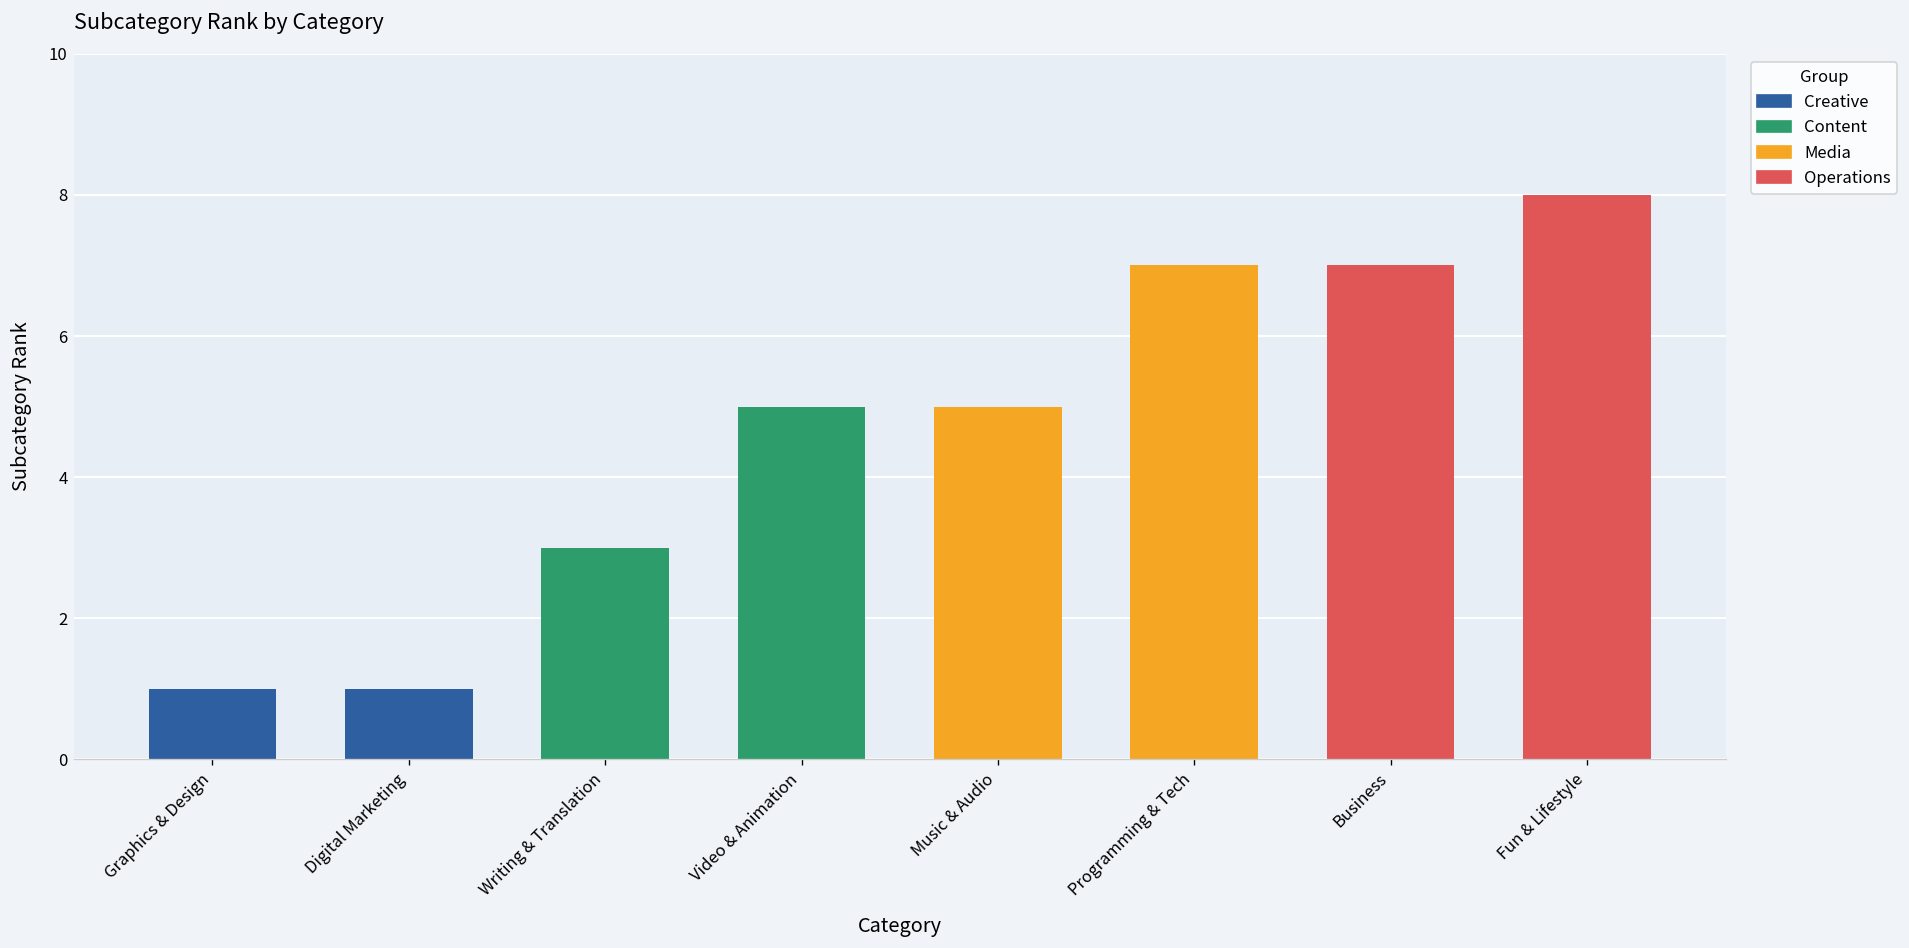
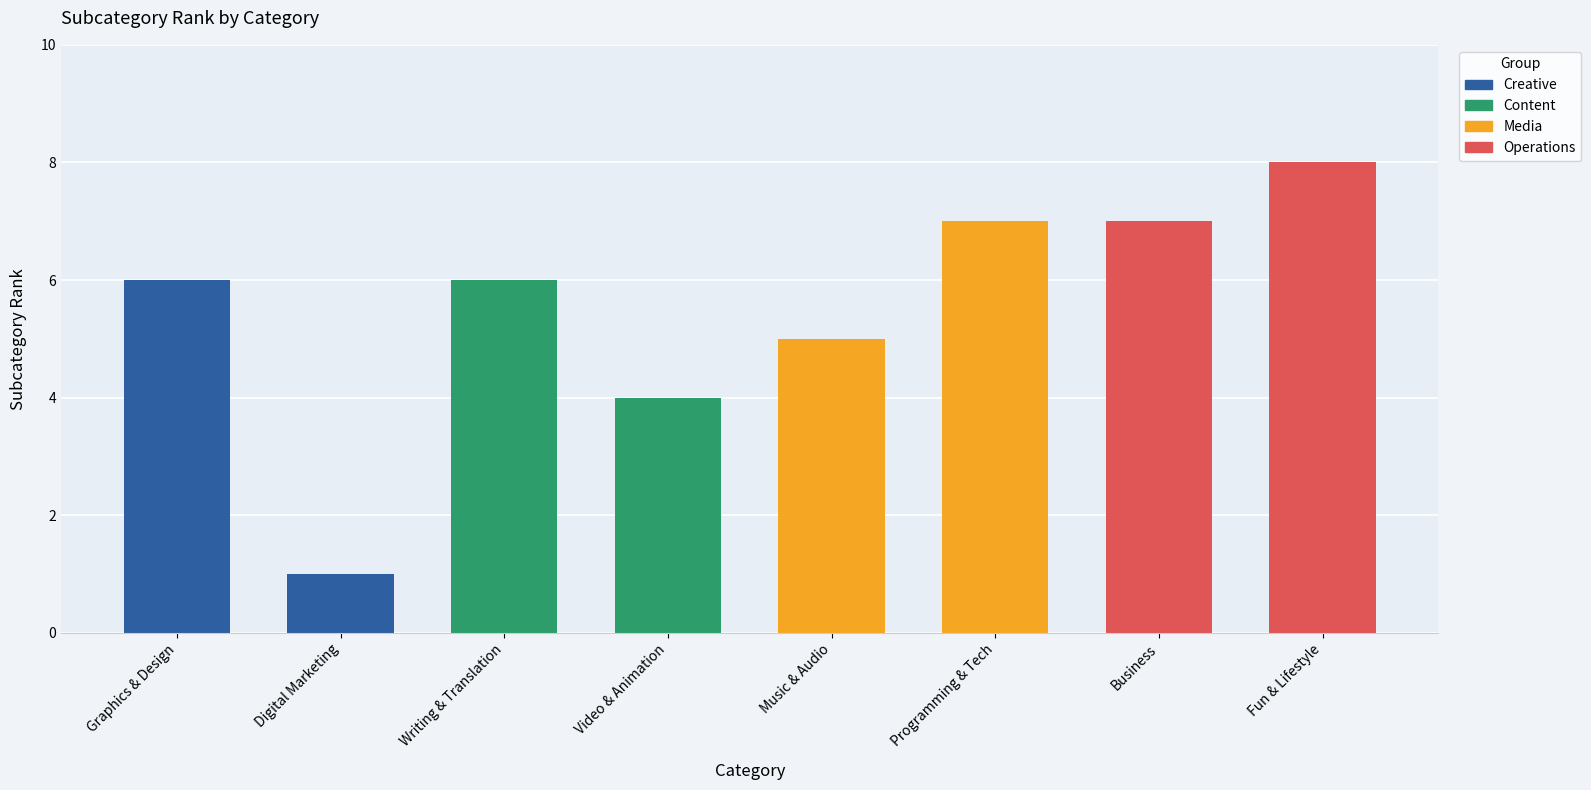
  {
-   "Graphics & Design": 1,
+   "Graphics & Design": 6,
    "Digital Marketing": 1,
-   "Writing & Translation": 3,
-   "Video & Animation": 5,
+   "Writing & Translation": 6,
+   "Video & Animation": 4,
    "Music & Audio": 5,
    "Programming & Tech": 7,
    "Business": 7,
    "Fun & Lifestyle": 8
  }
